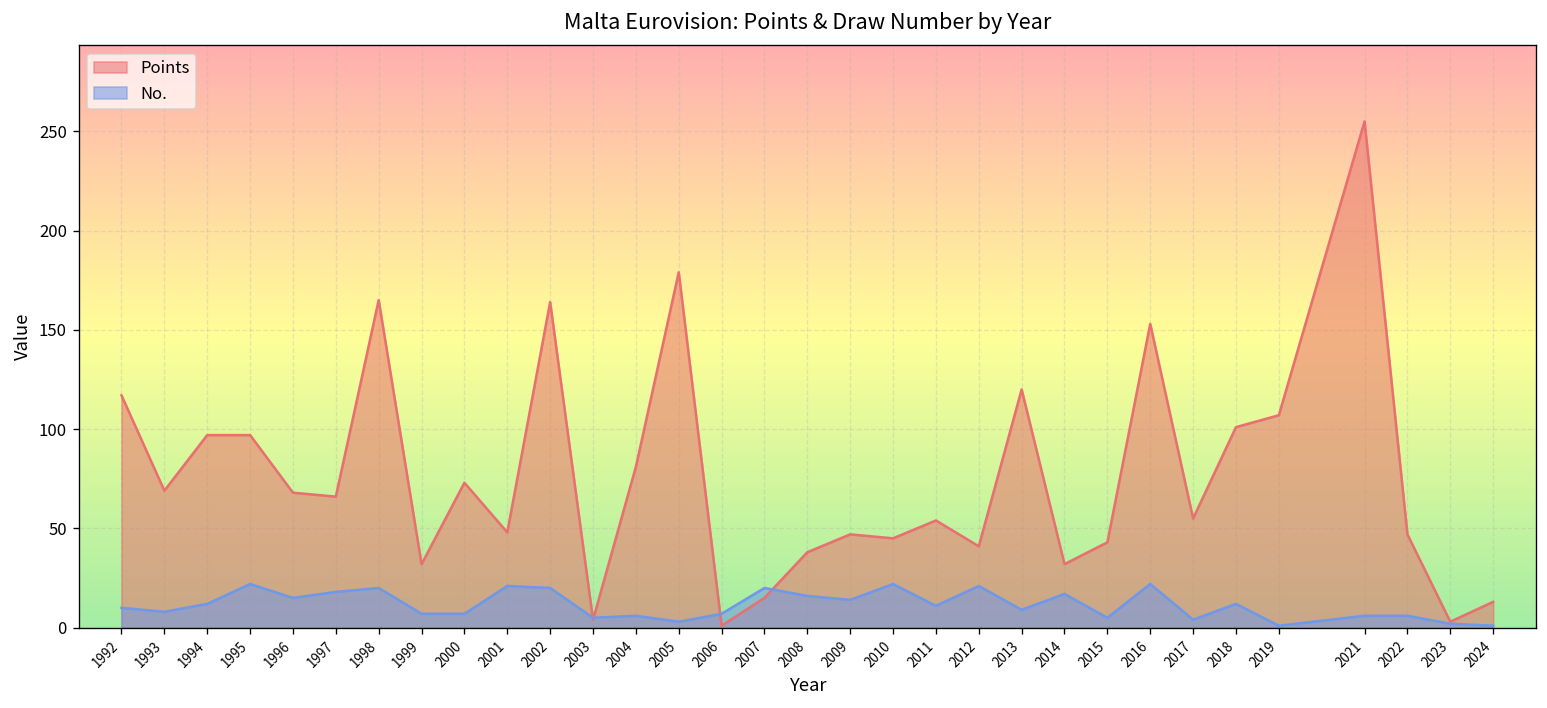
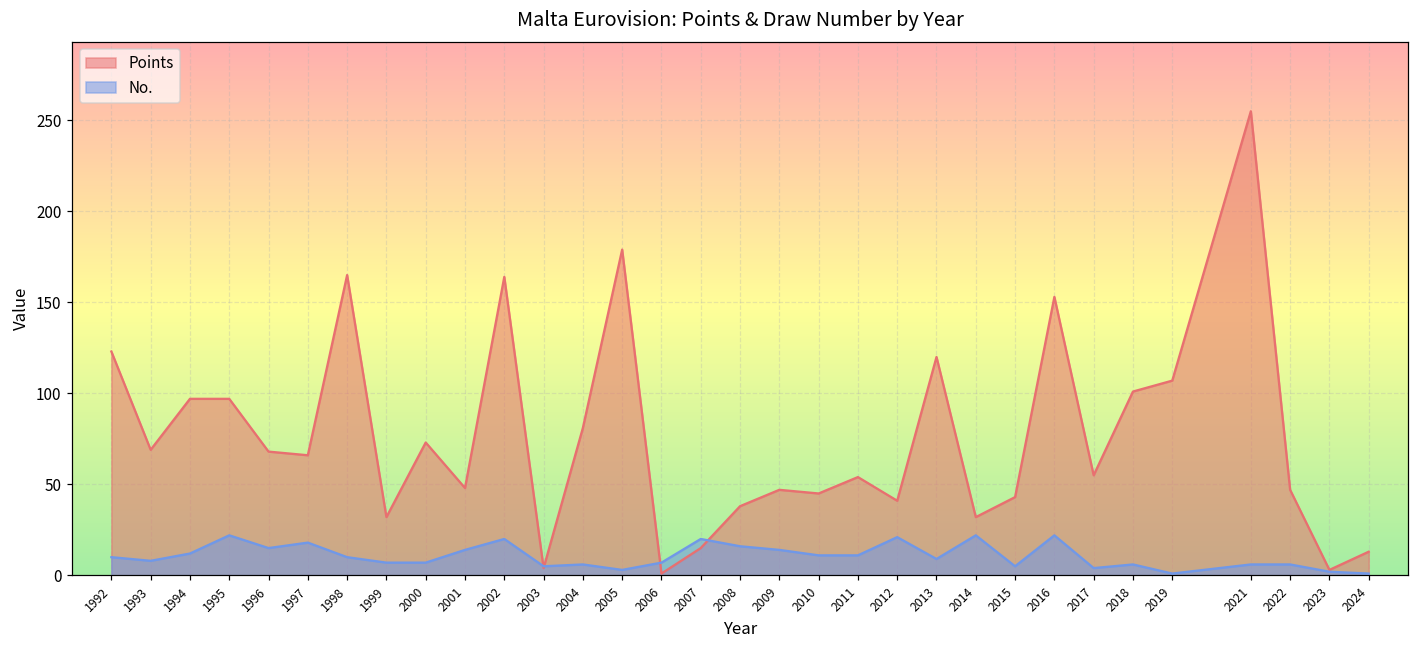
  {
    "Points": {
-     "1992": 117,
+     "1992": 123,
      "1993": 69,
      "1994": 97,
      "1995": 97,
      "1996": 68,
      "1997": 66,
      "1998": 165,
      "1999": 32,
      "2000": 73,
      "2001": 48,
      "2002": 164,
      "2004": 81,
      "2005": 179,
      "2006": 1,
      "2007": 15,
      "2008": 38,
      "2009": 47,
      "2010": 45,
      "2011": 54,
      "2012": 41,
      "2013": 120,
      "2014": 32,
      "2015": 43,
      "2016": 153,
      "2017": 55,
      "2018": 101,
      "2019": 107,
      "2021": 255,
      "2022": 47,
      "2024": 13
    },
    "No.": {
      "1992": 10,
      "1993": 8,
      "1994": 12,
      "1995": 22,
      "1996": 15,
      "1997": 18,
-     "1998": 20,
+     "1998": 10,
      "1999": 7,
      "2000": 7,
-     "2001": 21,
+     "2001": 14,
      "2002": 20,
      "2004": 6,
      "2005": 3,
      "2006": 7,
      "2007": 20,
      "2008": 16,
      "2009": 14,
-     "2010": 22,
+     "2010": 11,
      "2011": 11,
      "2012": 21,
      "2013": 9,
-     "2014": 17,
+     "2014": 22,
      "2015": 5,
      "2016": 22,
      "2017": 4,
-     "2018": 12,
+     "2018": 6,
      "2019": 1,
      "2021": 6,
      "2022": 6,
      "2024": 1
    }
  }
